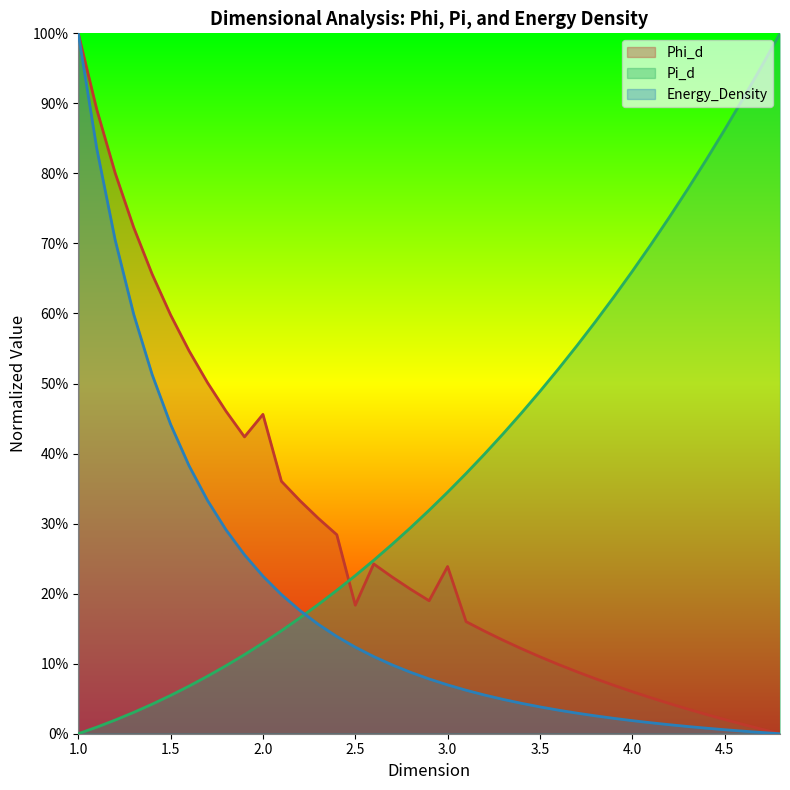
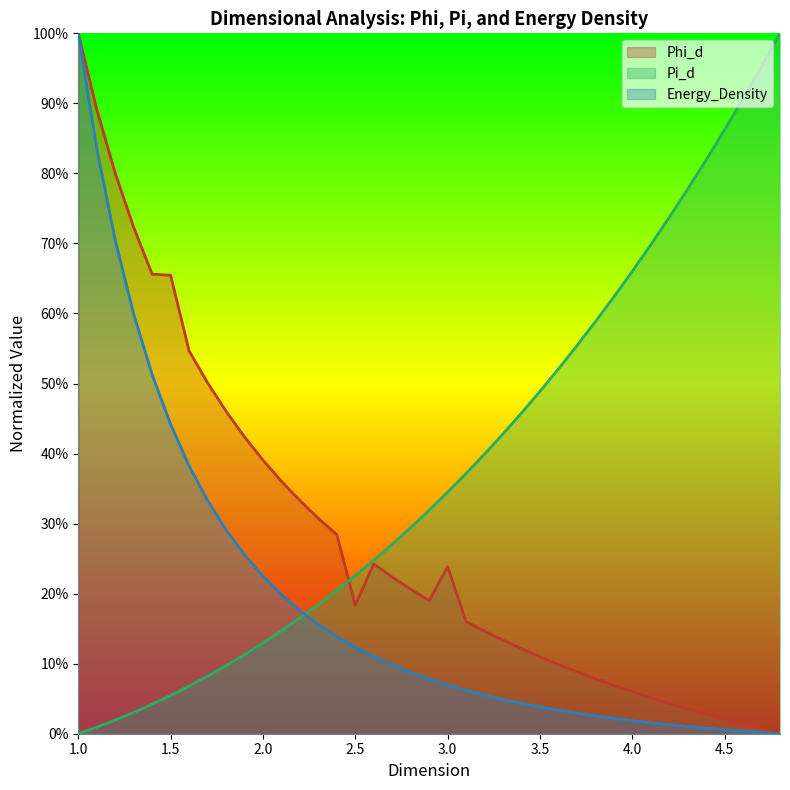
  {
    "Phi_d": {
-     "1.5": "60%",
-     "2.0": "46%",
+     "1.5": "65%",
+     "2.0": "39%",
      "2.5": "18%",
      "3.0": "24%",
      "3.5": "11%",
      "4.0": "6%",
      "4.5": "2%"
    }
  }
